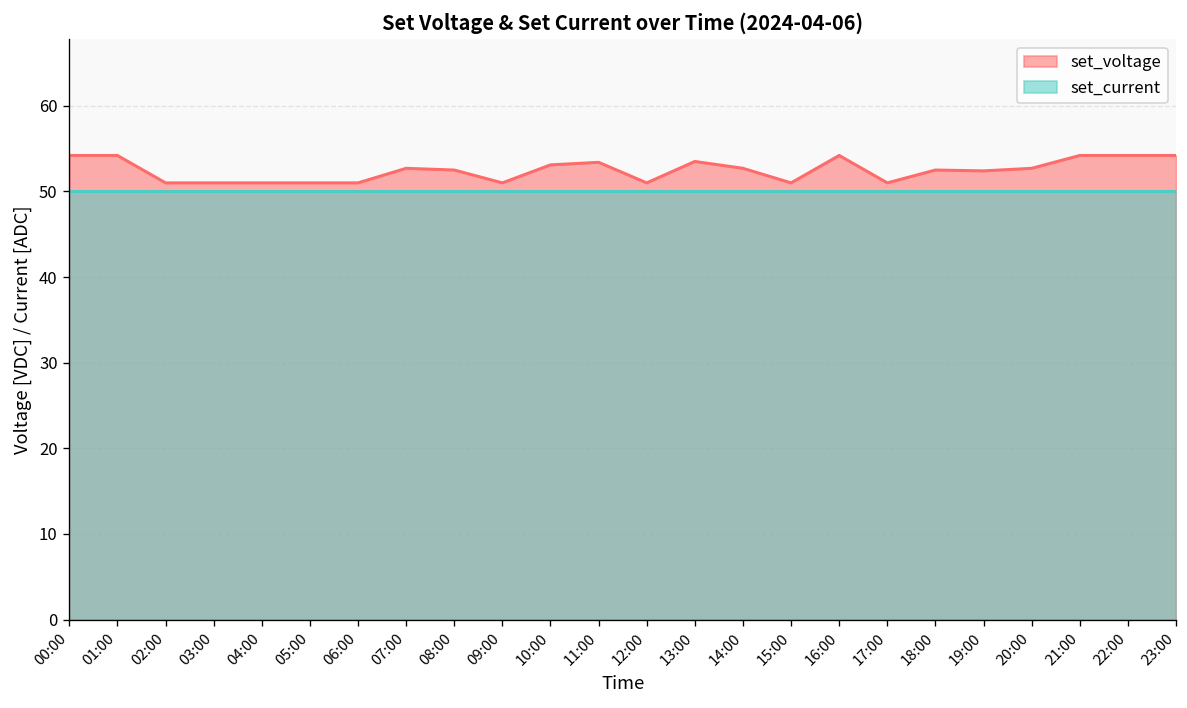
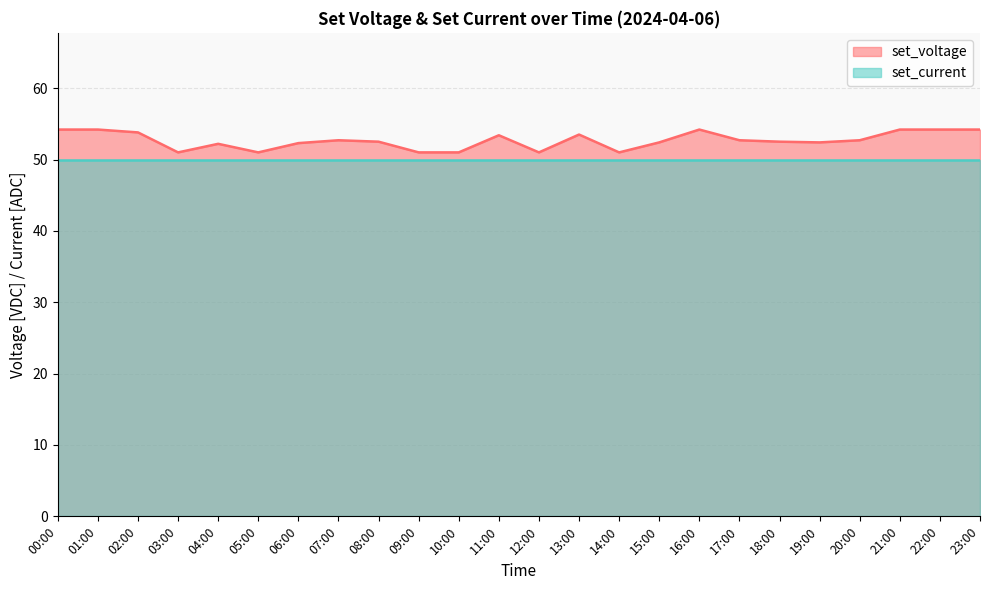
  {
    "set_voltage": {
      "00:00": 54,
      "01:00": 54,
-     "02:00": 51,
+     "02:00": 54,
      "03:00": 51,
-     "04:00": 51,
+     "04:00": 52,
      "05:00": 51,
-     "06:00": 51,
+     "06:00": 52,
      "07:00": 53,
      "08:00": 53,
      "09:00": 51,
-     "10:00": 53,
+     "10:00": 51,
      "11:00": 53,
      "12:00": 51,
      "13:00": 54,
-     "14:00": 53,
-     "15:00": 51,
+     "14:00": 51,
+     "15:00": 52,
      "16:00": 54,
-     "17:00": 51,
+     "17:00": 53,
      "18:00": 53,
      "19:00": 52,
      "20:00": 53,
      "21:00": 54,
      "22:00": 54,
      "23:00": 54
    },
    "set_current": {
      "00:00": 50,
      "01:00": 50,
      "02:00": 50,
      "03:00": 50,
      "04:00": 50,
      "05:00": 50,
      "06:00": 50,
      "07:00": 50,
      "08:00": 50,
      "09:00": 50,
      "10:00": 50,
      "11:00": 50,
      "12:00": 50,
      "13:00": 50,
      "14:00": 50,
      "15:00": 50,
      "16:00": 50,
      "17:00": 50,
      "18:00": 50,
      "19:00": 50,
      "20:00": 50,
      "21:00": 50,
      "22:00": 50,
      "23:00": 50
    }
  }
